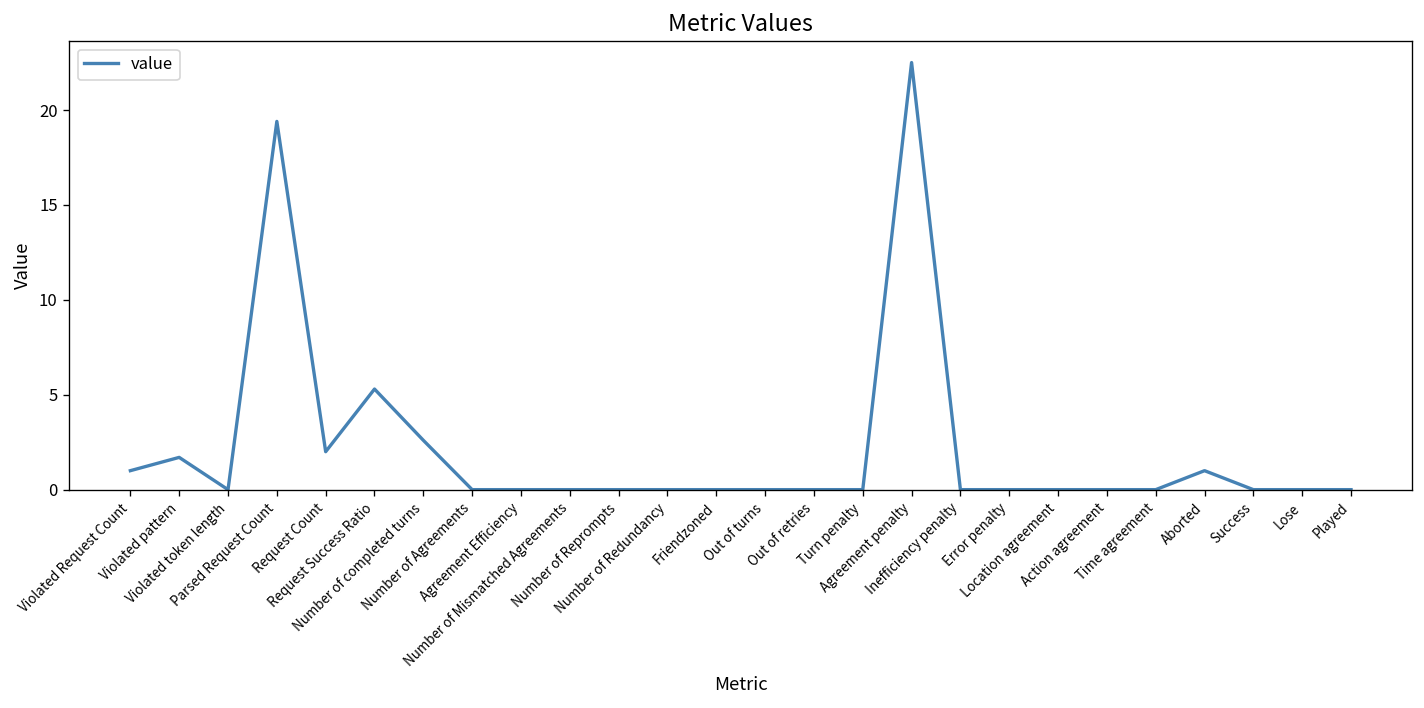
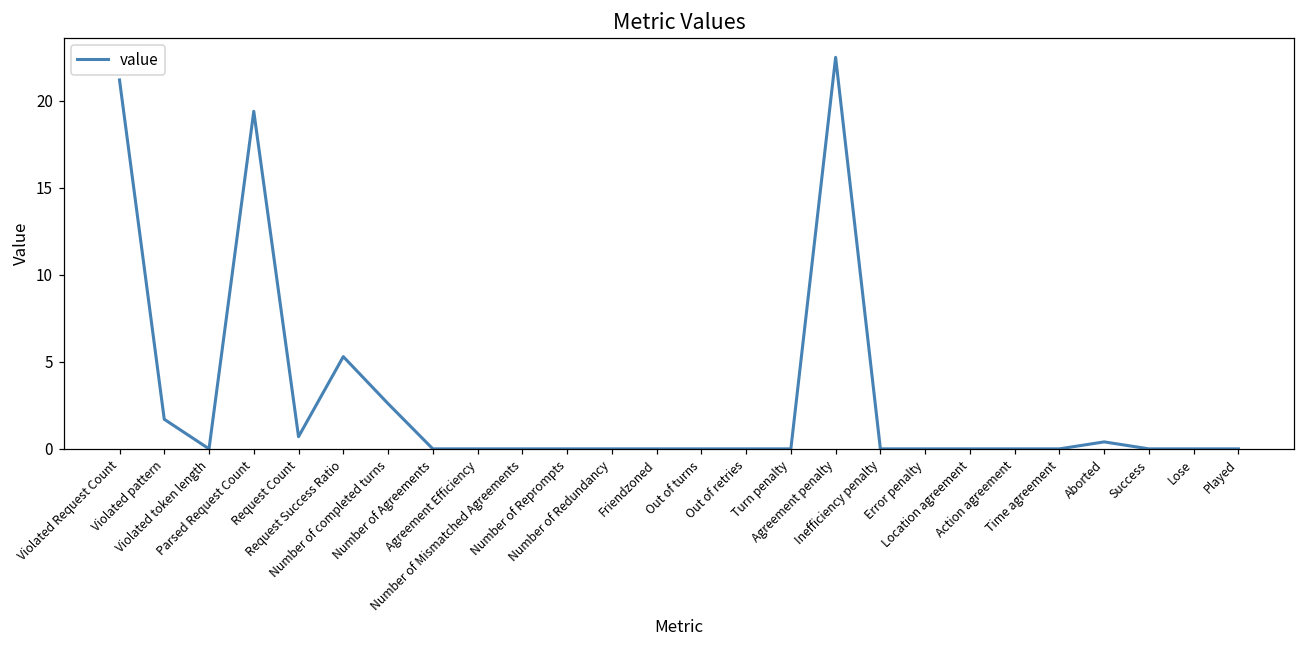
  {
-   "Violated Request Count": 1.0,
+   "Violated Request Count": 21.2,
    "Violated pattern": 1.7,
    "Violated token length": 0.0,
    "Parsed Request Count": 19.4,
-   "Request Count": 2.0,
+   "Request Count": 0.7,
    "Request Success Ratio": 5.3,
    "Number of completed turns": 2.6,
    "Number of Agreements": 0.0,
    "Agreement Efficiency": 0.0,
    "Number of Mismatched Agreements": 0.0,
    "Number of Reprompts": 0.0,
    "Number of Redundancy": 0.0,
    "Friendzoned": 0.0,
    "Out of turns": 0.0,
    "Out of retries": 0.0,
    "Turn penalty": 0.0,
    "Agreement penalty": 22.5,
    "Inefficiency penalty": 0.0,
    "Error penalty": 0.0,
    "Location agreement": 0.0,
    "Action agreement": 0.0,
    "Time agreement": 0.0,
-   "Aborted": 1.0,
+   "Aborted": 0.4,
    "Success": 0.0,
    "Lose": 0.0,
    "Played": 0.0
  }
